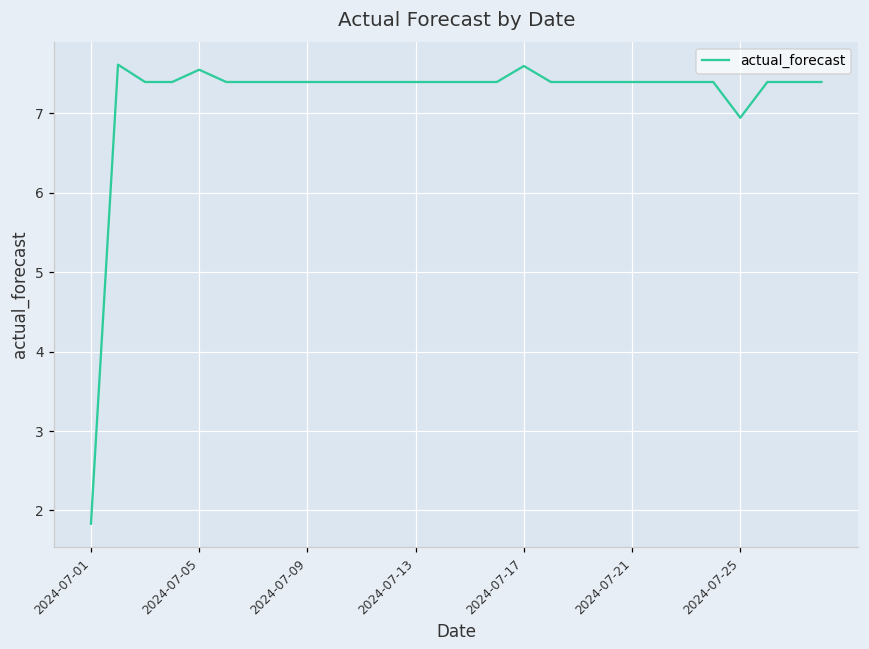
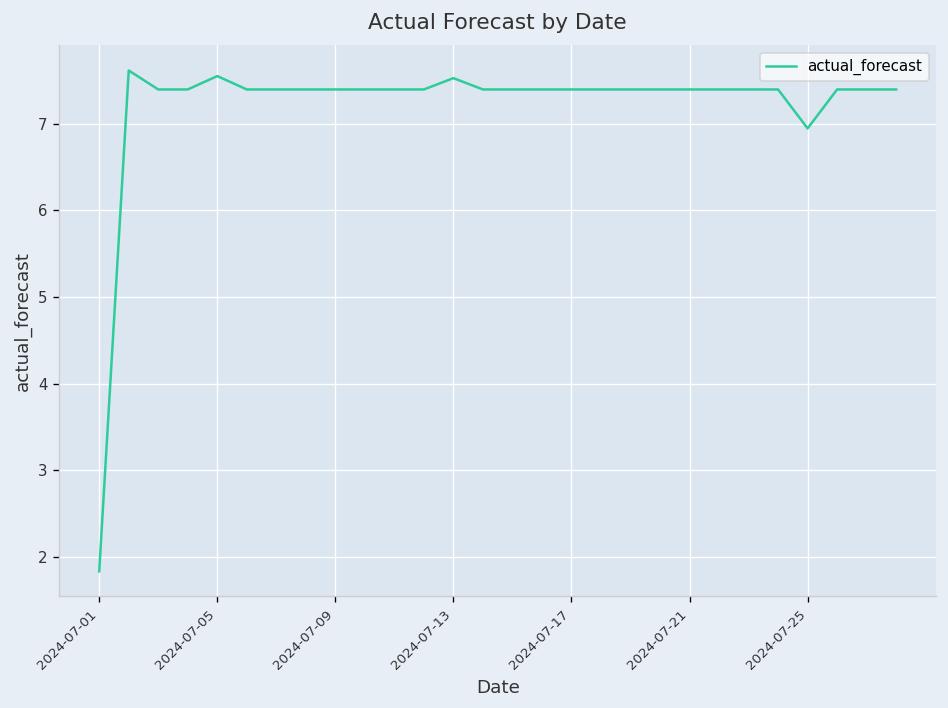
  {
    "2024-07-01": 1.8,
    "2024-07-05": 7.5,
    "2024-07-09": 7.4,
-   "2024-07-13": 7.4,
-   "2024-07-17": 7.6,
+   "2024-07-13": 7.5,
+   "2024-07-17": 7.4,
    "2024-07-21": 7.4,
    "2024-07-25": 6.9
  }
